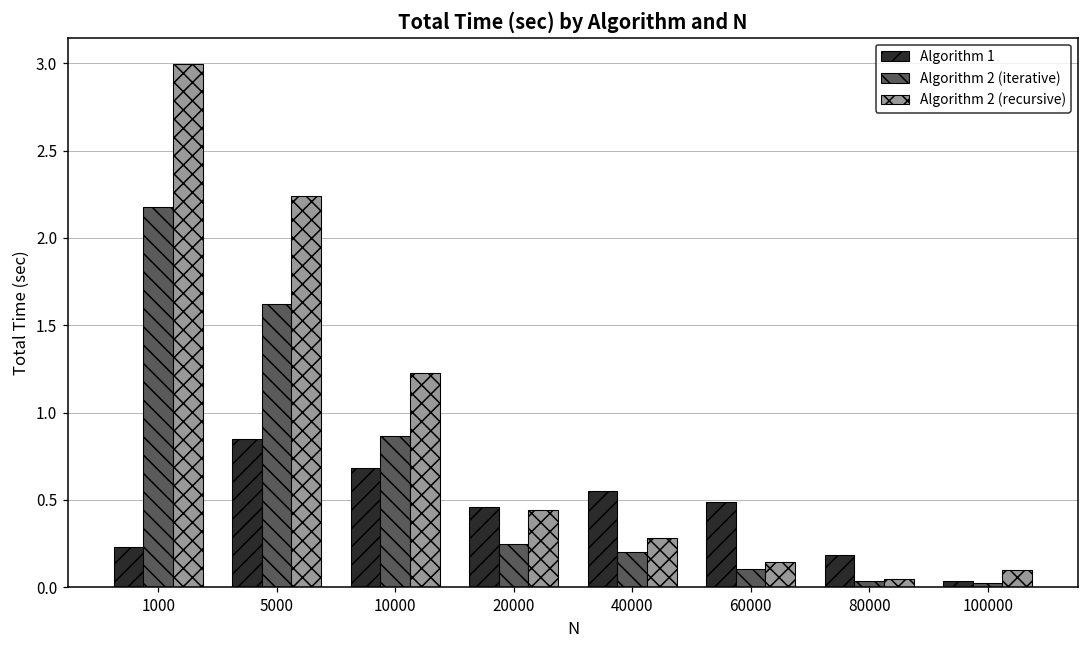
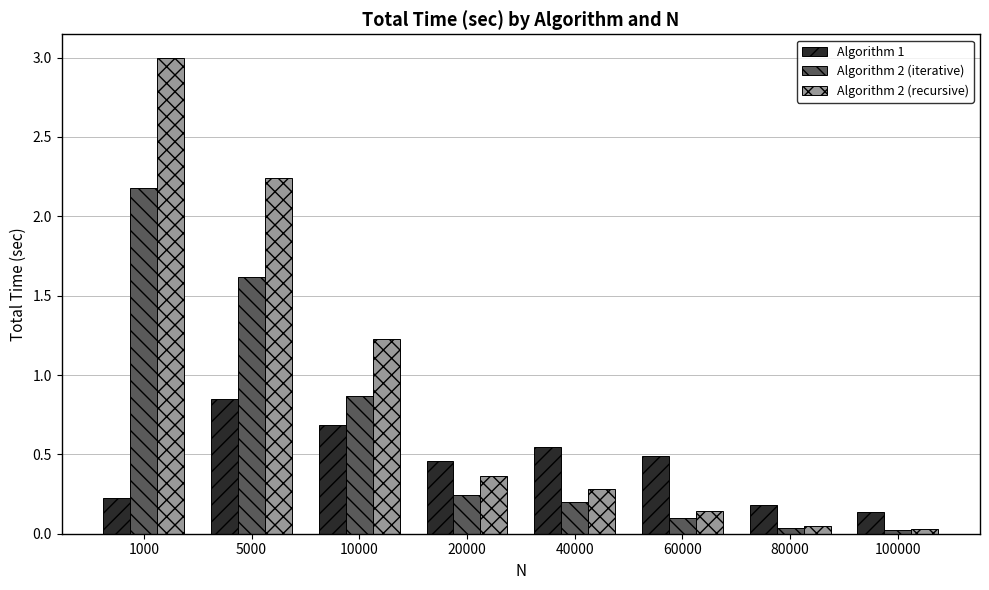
  {
    "Algorithm 1": {
      "1000": 0.23,
      "5000": 0.85,
      "10000": 0.68,
      "20000": 0.46,
      "40000": 0.55,
      "60000": 0.49,
      "80000": 0.18,
-     "100000": 0.04
+     "100000": 0.14
    },
    "Algorithm 2 (iterative)": {
      "1000": 2.18,
      "5000": 1.62,
      "10000": 0.87,
      "20000": 0.25,
      "40000": 0.20,
      "60000": 0.10,
      "80000": 0.04,
      "100000": 0.02
    },
    "Algorithm 2 (recursive)": {
      "1000": 3.00,
      "5000": 2.24,
      "10000": 1.22,
-     "20000": 0.44,
+     "20000": 0.37,
      "40000": 0.28,
      "60000": 0.15,
      "80000": 0.05,
-     "100000": 0.10
+     "100000": 0.03
    }
  }
